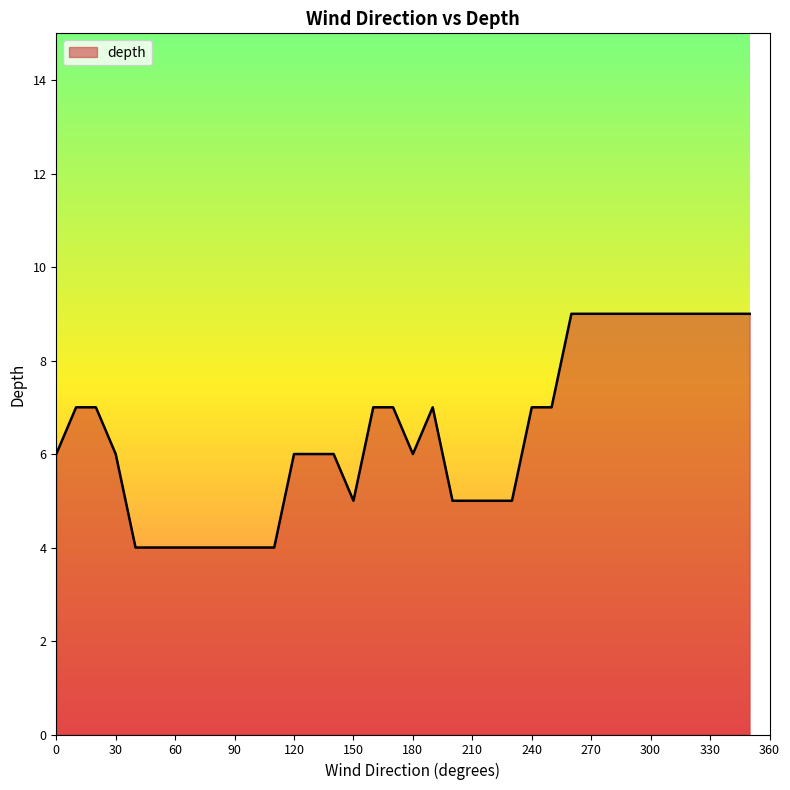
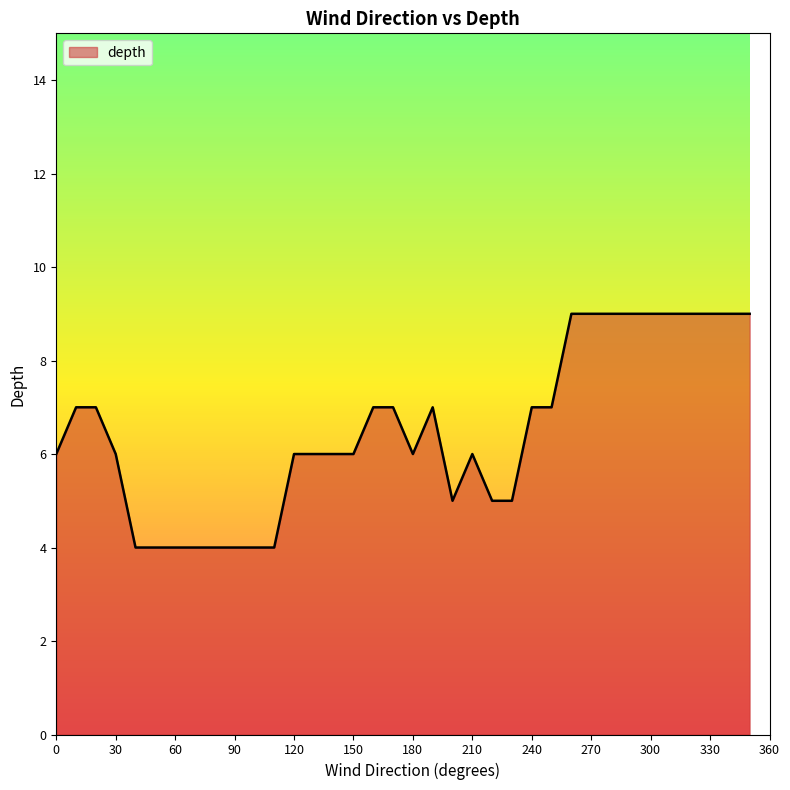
  {
    "0": 6,
    "30": 6,
    "60": 4,
    "90": 4,
    "120": 6,
-   "150": 5,
+   "150": 6,
    "180": 6,
-   "210": 5,
+   "210": 6,
    "240": 7,
    "270": 9,
    "300": 9,
    "330": 9
  }
